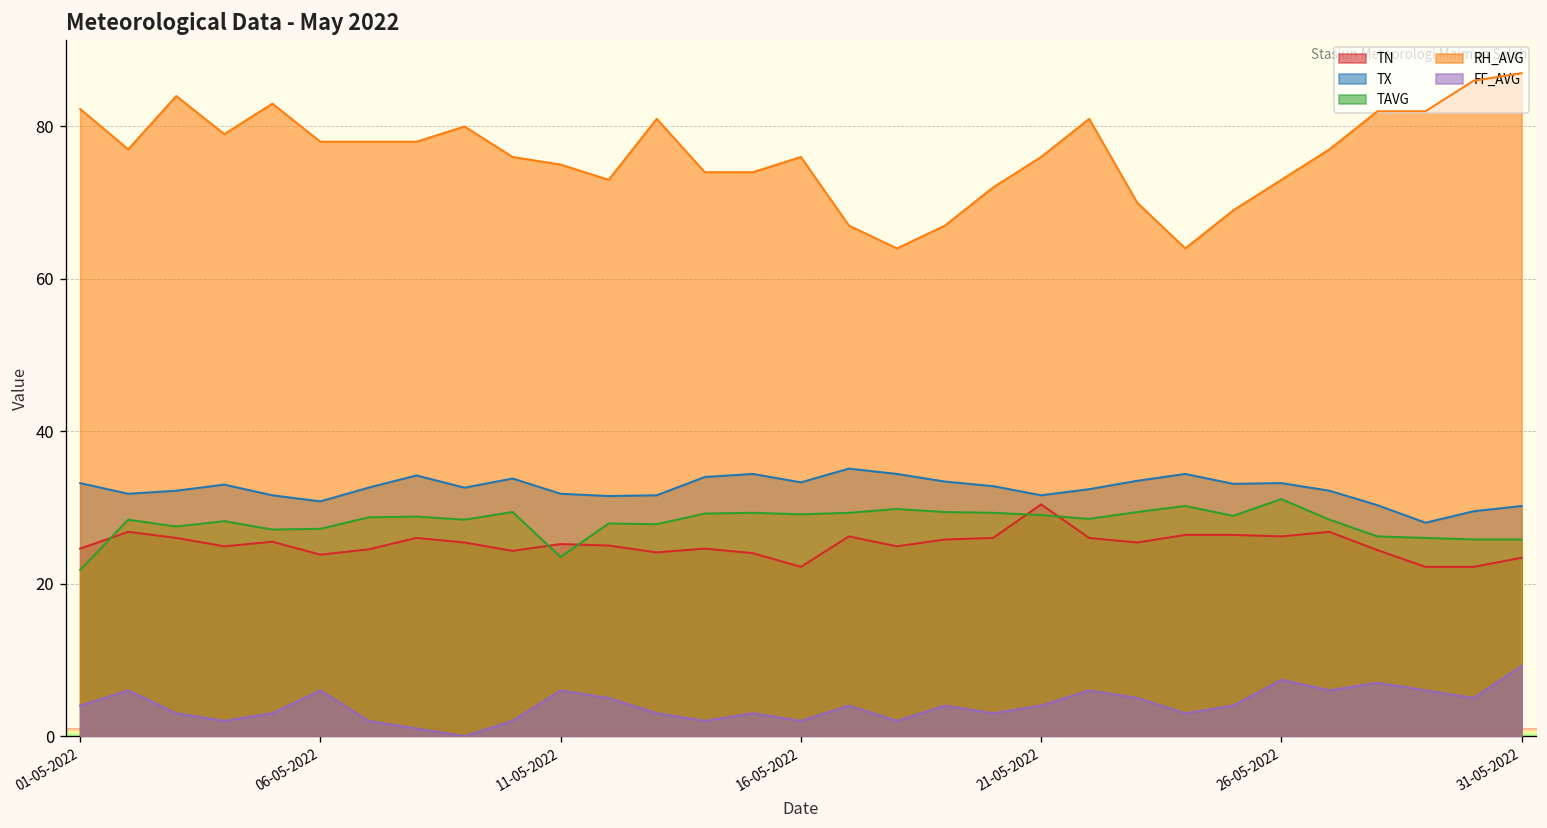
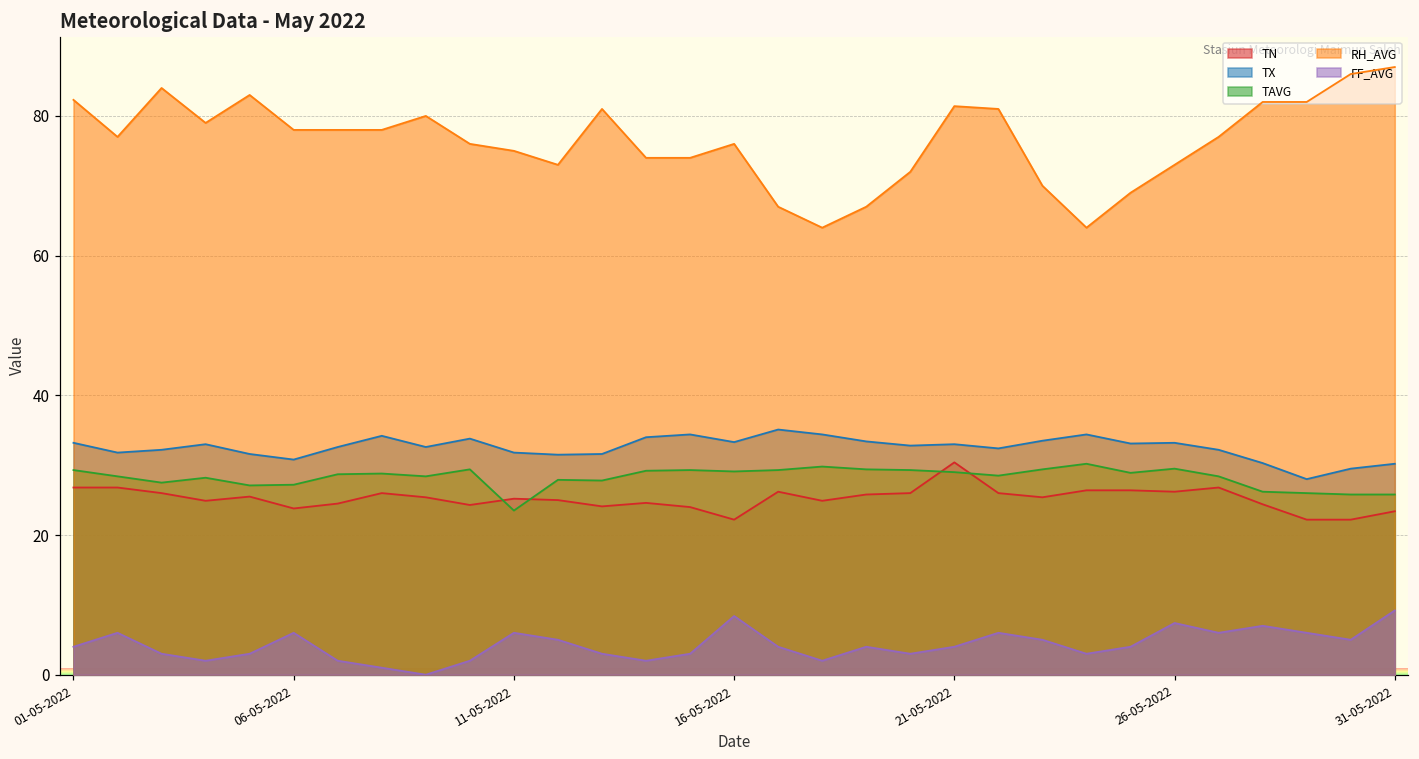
  {
    "TN": {
-     "01-05-2022": 25,
+     "01-05-2022": 27,
      "06-05-2022": 24,
      "11-05-2022": 25,
      "16-05-2022": 22,
      "21-05-2022": 30,
      "26-05-2022": 26,
      "31-05-2022": 23
    },
    "TX": {
      "01-05-2022": 33,
      "06-05-2022": 31,
      "11-05-2022": 32,
      "16-05-2022": 33,
-     "21-05-2022": 32,
+     "21-05-2022": 33,
      "26-05-2022": 33,
      "31-05-2022": 30
    },
    "TAVG": {
-     "01-05-2022": 22,
+     "01-05-2022": 29,
      "06-05-2022": 27,
      "11-05-2022": 24,
      "16-05-2022": 29,
      "21-05-2022": 29,
-     "26-05-2022": 31,
+     "26-05-2022": 30,
      "31-05-2022": 26
    },
    "RH_AVG": {
      "01-05-2022": 82,
      "06-05-2022": 78,
      "11-05-2022": 75,
      "16-05-2022": 76,
-     "21-05-2022": 76,
+     "21-05-2022": 81,
      "26-05-2022": 73
    },
    "FF_AVG": {
      "01-05-2022": 4,
      "06-05-2022": 6,
      "11-05-2022": 6,
-     "16-05-2022": 2,
+     "16-05-2022": 8,
      "21-05-2022": 4,
      "26-05-2022": 7,
      "31-05-2022": 9
    }
  }
